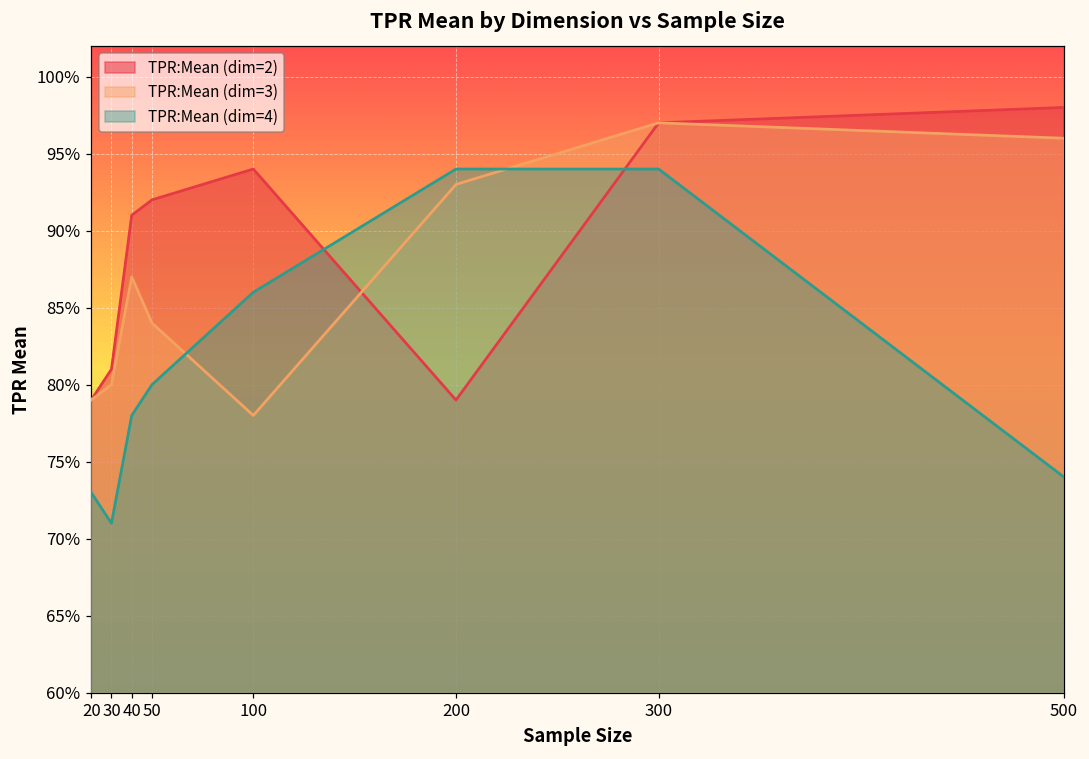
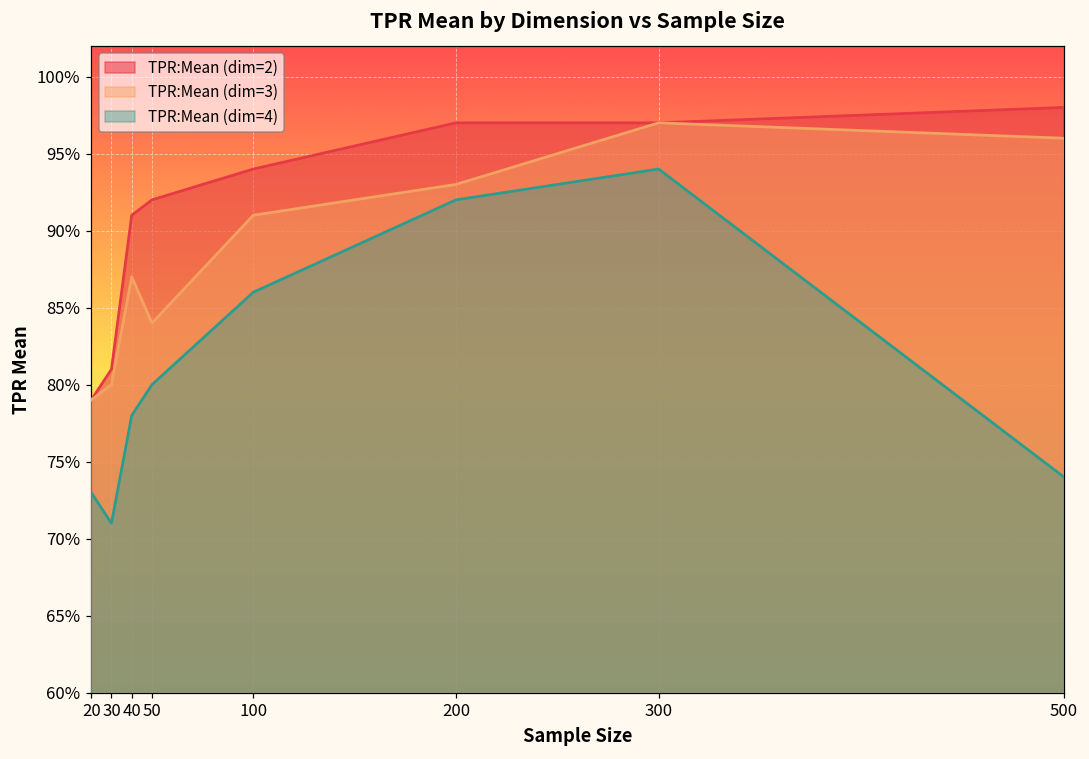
  {
    "TPR:Mean (dim=2)": {
      "30": "81.0%",
      "40": "91.0%",
      "50": "92.0%",
      "100": "94.0%",
-     "200": "79.0%",
+     "200": "97.0%",
      "500": "98.0%"
    },
    "TPR:Mean (dim=3)": {
      "30": "80.0%",
      "40": "87.0%",
      "50": "84.0%",
-     "100": "78.0%",
+     "100": "91.0%",
      "200": "93.0%",
      "500": "96.0%"
    },
    "TPR:Mean (dim=4)": {
      "20": "73.0%",
      "30": "71.0%",
      "40": "78.0%",
      "50": "80.0%",
      "100": "86.0%",
-     "200": "94.0%",
+     "200": "92.0%",
      "300": "94.0%",
      "500": "74.0%"
    }
  }
